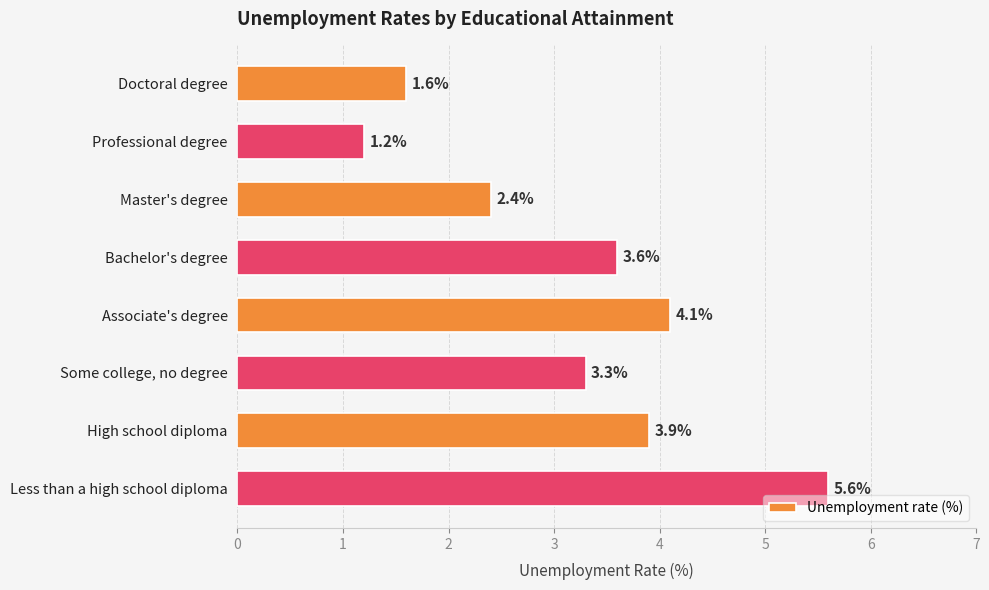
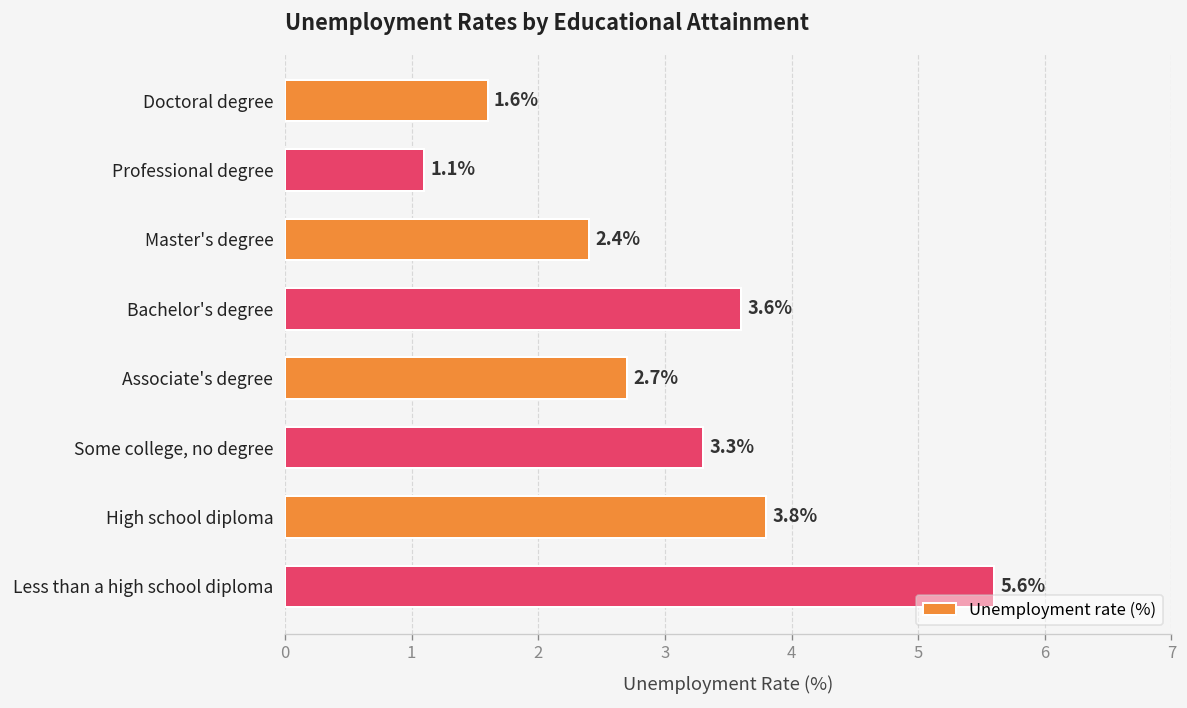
  {
    "Doctoral degree": "1.6%",
-   "Professional degree": "1.2%",
+   "Professional degree": "1.1%",
    "Master's degree": "2.4%",
    "Bachelor's degree": "3.6%",
-   "Associate's degree": "4.1%",
+   "Associate's degree": "2.7%",
    "Some college, no degree": "3.3%",
-   "High school diploma": "3.9%"
+   "High school diploma": "3.8%"
  }
